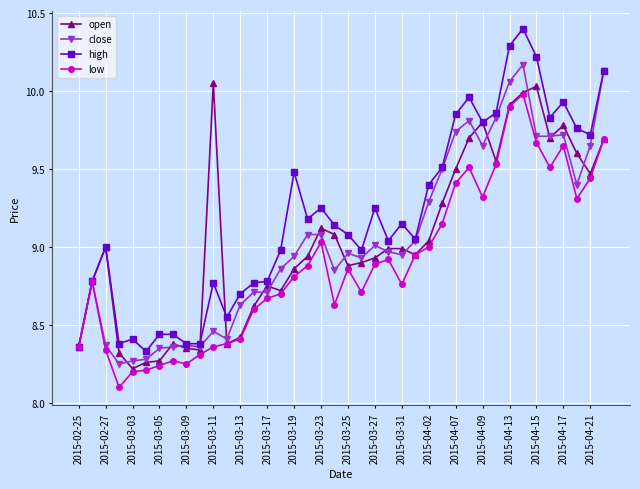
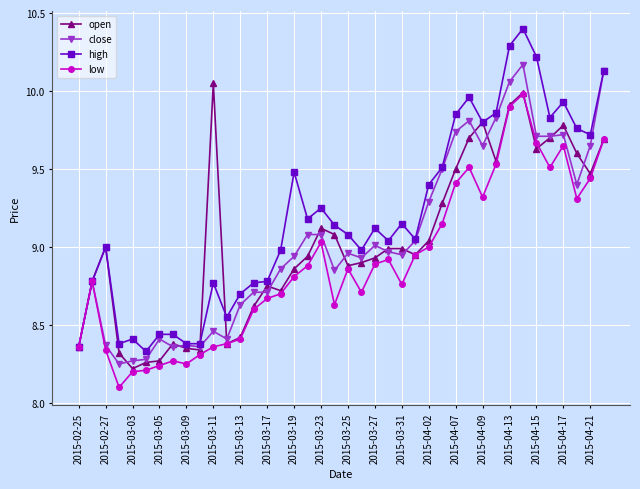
  {
    "open": {
      "2015-03-03": 8.22,
      "2015-03-05": 8.27,
      "2015-03-09": 8.35,
      "2015-03-11": 10.05,
      "2015-03-17": 8.75,
      "2015-03-19": 8.86,
      "2015-03-23": 9.12,
      "2015-03-25": 8.88,
      "2015-03-27": 8.93,
      "2015-03-31": 8.99,
      "2015-04-02": 9.04,
      "2015-04-07": 9.50,
-     "2015-04-15": 10.03,
+     "2015-04-15": 9.63,
      "2015-04-17": 9.78,
      "2015-04-21": 9.47
    },
    "close": {
      "2015-02-27": 8.37,
      "2015-03-03": 8.27,
-     "2015-03-05": 8.35,
+     "2015-03-05": 8.41,
      "2015-03-11": 8.46,
      "2015-03-13": 8.63,
      "2015-03-17": 8.71,
      "2015-03-19": 8.94,
      "2015-03-23": 9.08,
      "2015-03-25": 8.96,
      "2015-03-27": 9.01,
      "2015-03-31": 8.95,
      "2015-04-02": 9.29,
      "2015-04-07": 9.74,
      "2015-04-09": 9.65,
      "2015-04-13": 10.06,
      "2015-04-15": 9.71,
      "2015-04-17": 9.72,
      "2015-04-21": 9.65
    },
    "high": {
      "2015-03-03": 8.41,
      "2015-03-05": 8.44,
      "2015-03-11": 8.77,
      "2015-03-13": 8.70,
      "2015-03-17": 8.78,
      "2015-03-19": 9.48,
      "2015-03-23": 9.25,
      "2015-03-25": 9.08,
-     "2015-03-27": 9.25,
+     "2015-03-27": 9.12,
      "2015-03-31": 9.15,
      "2015-04-02": 9.40,
      "2015-04-07": 9.85,
      "2015-04-13": 10.29,
      "2015-04-15": 10.22,
      "2015-04-17": 9.93,
      "2015-04-21": 9.72
    },
    "low": {
      "2015-02-27": 8.34,
      "2015-03-03": 8.20,
      "2015-03-05": 8.24,
      "2015-03-09": 8.25,
      "2015-03-11": 8.36,
      "2015-03-17": 8.67,
      "2015-03-19": 8.81,
      "2015-03-23": 9.03,
      "2015-03-25": 8.86,
      "2015-03-27": 8.89,
      "2015-03-31": 8.76,
      "2015-04-02": 9.00,
      "2015-04-07": 9.41,
      "2015-04-09": 9.32,
      "2015-04-15": 9.67,
      "2015-04-17": 9.65,
      "2015-04-21": 9.44
    }
  }
